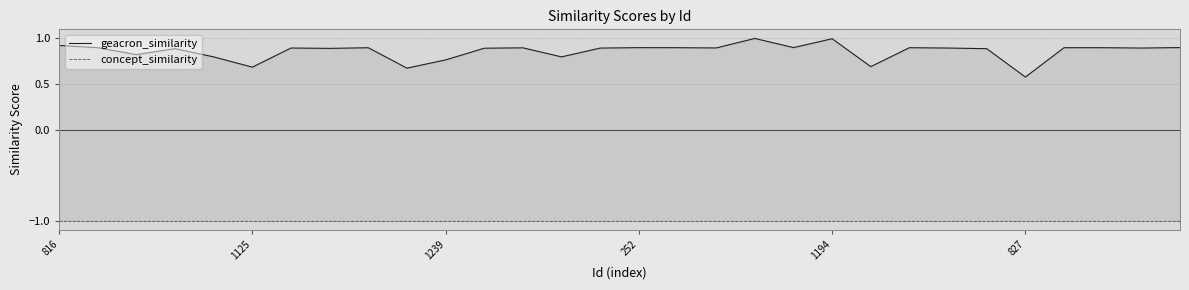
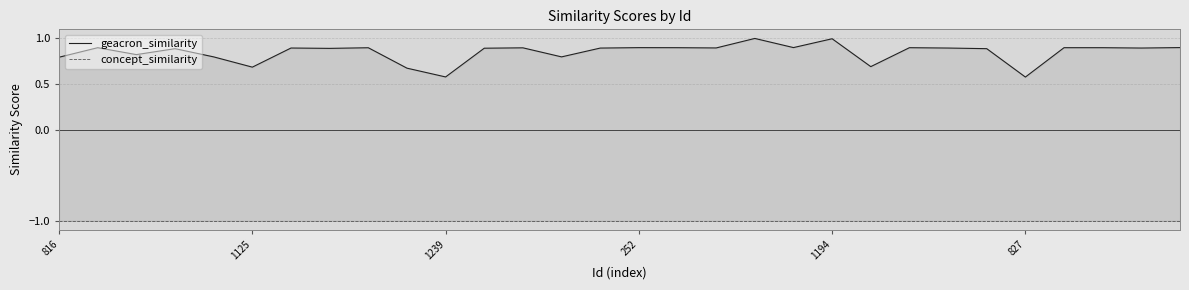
  {
    "geacron_similarity": {
-     "816": 0.9,
+     "816": 0.8,
      "1125": 0.7,
-     "1239": 0.8,
+     "1239": 0.6,
      "252": 0.9,
      "1194": 1.0,
      "827": 0.6
    },
    "concept_similarity": {
      "816": -1.0,
      "1125": -1.0,
      "1239": -1.0,
      "252": -1.0,
      "1194": -1.0,
      "827": -1.0
    }
  }
